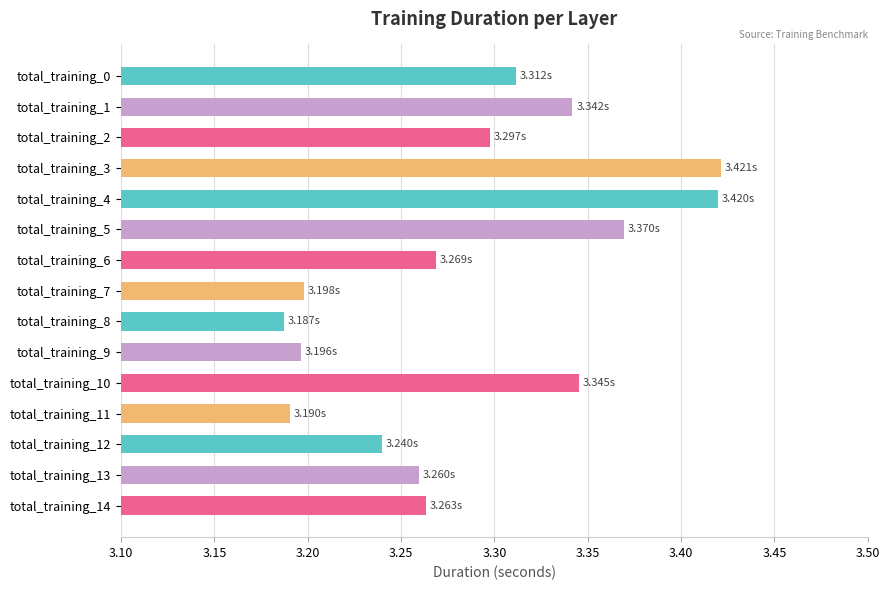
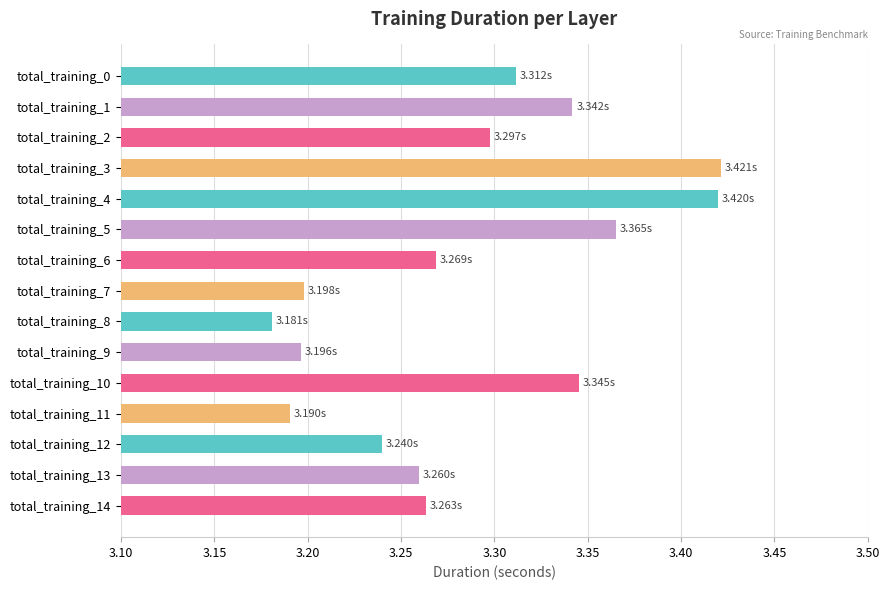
  {
    "total_training_0": "3.312s",
    "total_training_1": "3.342s",
    "total_training_2": "3.297s",
    "total_training_3": "3.421s",
    "total_training_4": "3.420s",
-   "total_training_5": "3.370s",
+   "total_training_5": "3.365s",
    "total_training_6": "3.269s",
    "total_training_7": "3.198s",
-   "total_training_8": "3.187s",
+   "total_training_8": "3.181s",
    "total_training_9": "3.196s",
    "total_training_10": "3.345s",
    "total_training_11": "3.190s",
    "total_training_12": "3.240s",
    "total_training_13": "3.260s",
    "total_training_14": "3.263s"
  }
